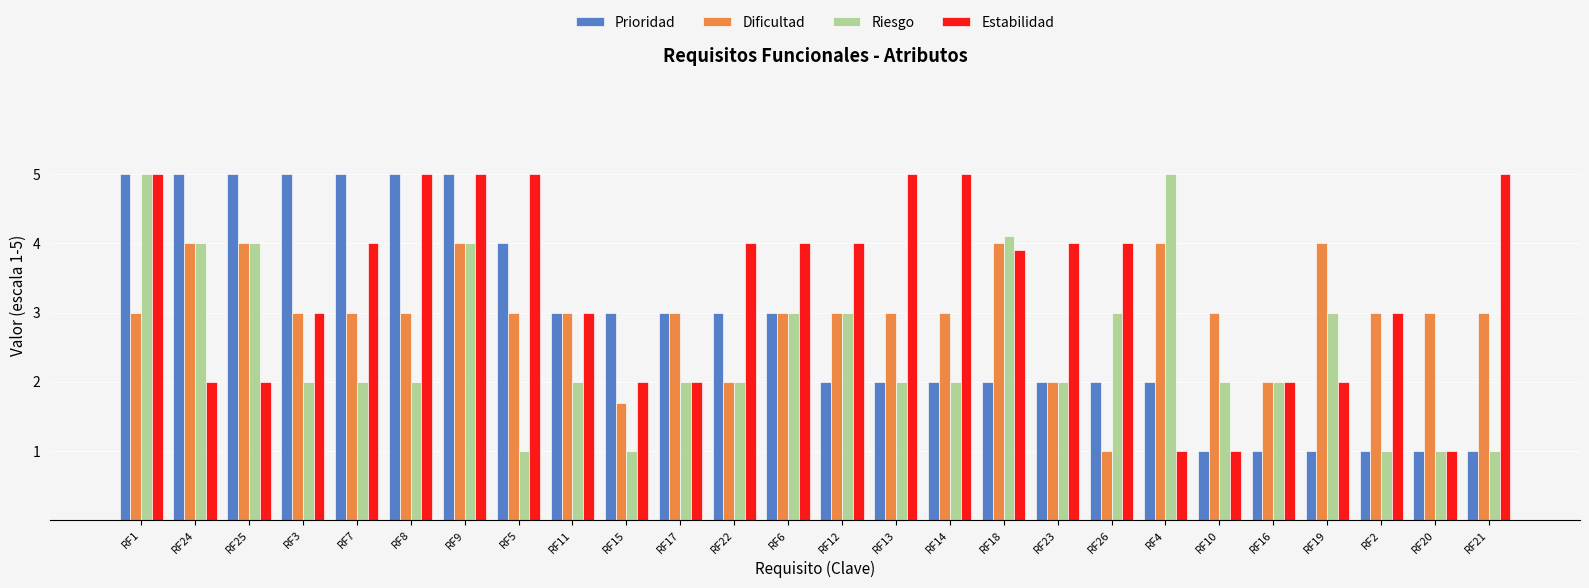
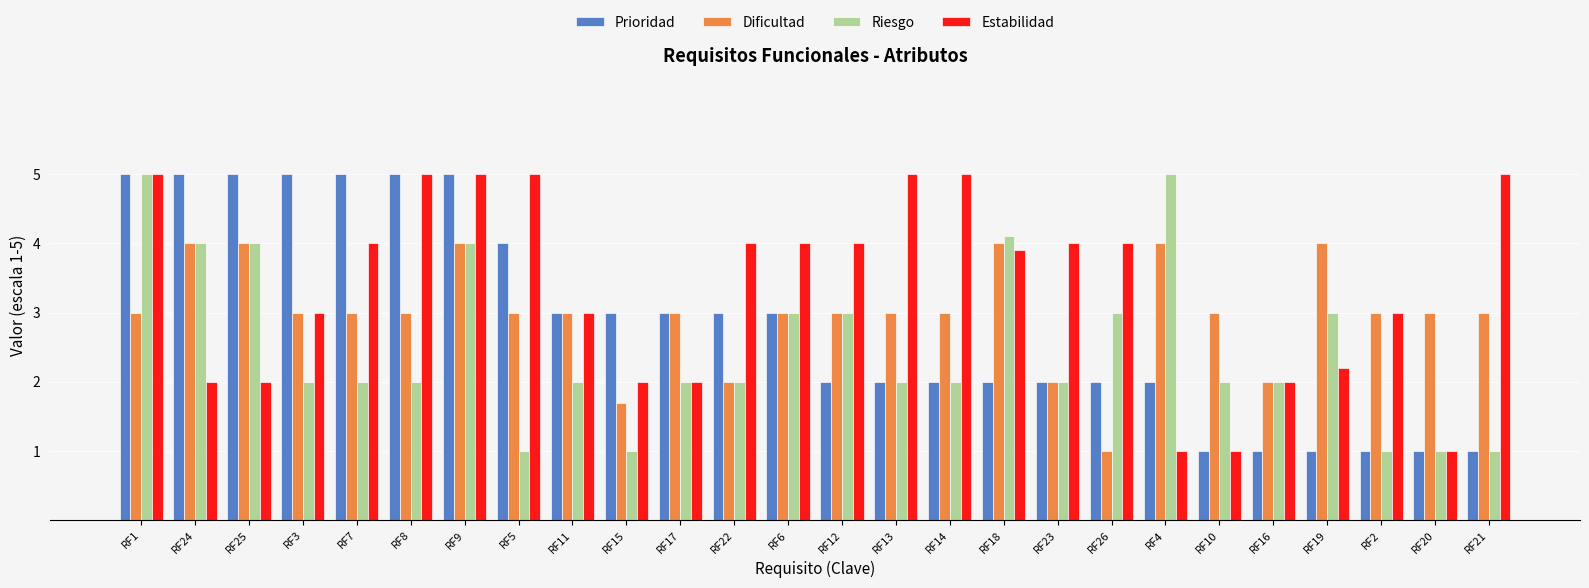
  {
    "Prioridad": {
      "RF1": 5.0,
      "RF24": 5.0,
      "RF25": 5.0,
      "RF3": 5.0,
      "RF7": 5.0,
      "RF8": 5.0,
      "RF9": 5.0,
      "RF5": 4.0,
      "RF11": 3.0,
      "RF15": 3.0,
      "RF17": 3.0,
      "RF22": 3.0,
      "RF6": 3.0,
      "RF12": 2.0,
      "RF13": 2.0,
      "RF14": 2.0,
      "RF18": 2.0,
      "RF23": 2.0,
      "RF26": 2.0,
      "RF4": 2.0,
      "RF10": 1.0,
      "RF16": 1.0,
      "RF19": 1.0,
      "RF2": 1.0,
      "RF20": 1.0,
      "RF21": 1.0
    },
    "Dificultad": {
      "RF1": 3.0,
      "RF24": 4.0,
      "RF25": 4.0,
      "RF3": 3.0,
      "RF7": 3.0,
      "RF8": 3.0,
      "RF9": 4.0,
      "RF5": 3.0,
      "RF11": 3.0,
      "RF15": 1.7,
      "RF17": 3.0,
      "RF22": 2.0,
      "RF6": 3.0,
      "RF12": 3.0,
      "RF13": 3.0,
      "RF14": 3.0,
      "RF18": 4.0,
      "RF23": 2.0,
      "RF26": 1.0,
      "RF4": 4.0,
      "RF10": 3.0,
      "RF16": 2.0,
      "RF19": 4.0,
      "RF2": 3.0,
      "RF20": 3.0,
      "RF21": 3.0
    },
    "Riesgo": {
      "RF1": 5.0,
      "RF24": 4.0,
      "RF25": 4.0,
      "RF3": 2.0,
      "RF7": 2.0,
      "RF8": 2.0,
      "RF9": 4.0,
      "RF5": 1.0,
      "RF11": 2.0,
      "RF15": 1.0,
      "RF17": 2.0,
      "RF22": 2.0,
      "RF6": 3.0,
      "RF12": 3.0,
      "RF13": 2.0,
      "RF14": 2.0,
      "RF18": 4.1,
      "RF23": 2.0,
      "RF26": 3.0,
      "RF4": 5.0,
      "RF10": 2.0,
      "RF16": 2.0,
      "RF19": 3.0,
      "RF2": 1.0,
      "RF20": 1.0,
      "RF21": 1.0
    },
    "Estabilidad": {
      "RF1": 5.0,
      "RF24": 2.0,
      "RF25": 2.0,
      "RF3": 3.0,
      "RF7": 4.0,
      "RF8": 5.0,
      "RF9": 5.0,
      "RF5": 5.0,
      "RF11": 3.0,
      "RF15": 2.0,
      "RF17": 2.0,
      "RF22": 4.0,
      "RF6": 4.0,
      "RF12": 4.0,
      "RF13": 5.0,
      "RF14": 5.0,
      "RF18": 3.9,
      "RF23": 4.0,
      "RF26": 4.0,
      "RF4": 1.0,
      "RF10": 1.0,
      "RF16": 2.0,
-     "RF19": 2.0,
+     "RF19": 2.2,
      "RF2": 3.0,
      "RF20": 1.0,
      "RF21": 5.0
    }
  }
